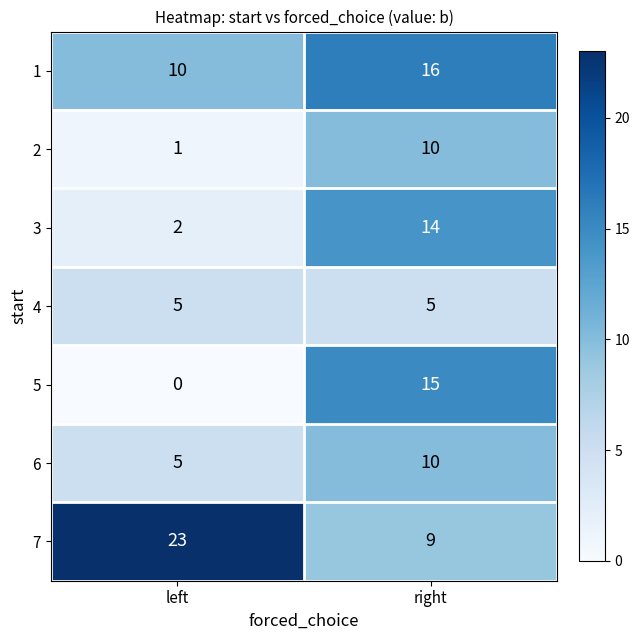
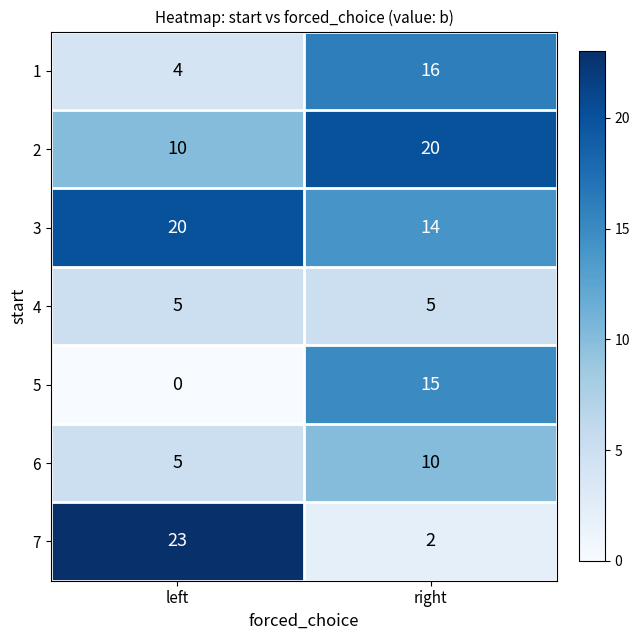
  {
    "1": {
-     "left": 10,
+     "left": 4,
      "right": 16
    },
    "2": {
-     "left": 1,
-     "right": 10
+     "left": 10,
+     "right": 20
    },
    "3": {
-     "left": 2,
+     "left": 20,
      "right": 14
    },
    "4": {
      "left": 5,
      "right": 5
    },
    "5": {
      "left": 0,
      "right": 15
    },
    "6": {
      "left": 5,
      "right": 10
    },
    "7": {
      "left": 23,
-     "right": 9
+     "right": 2
    }
  }
